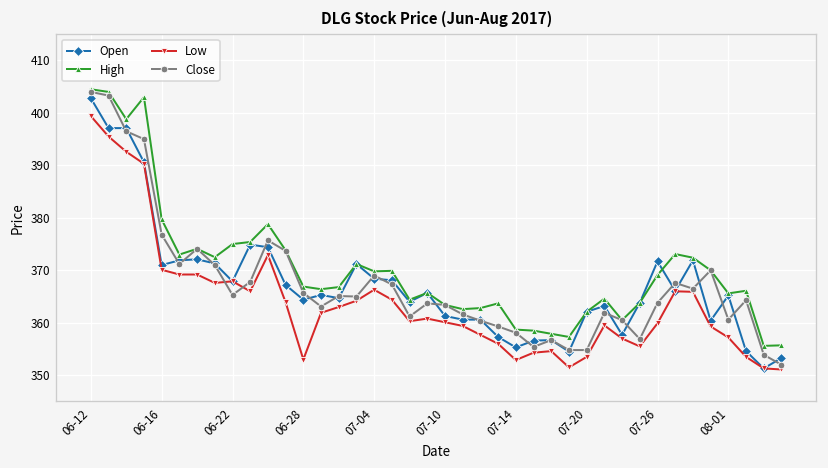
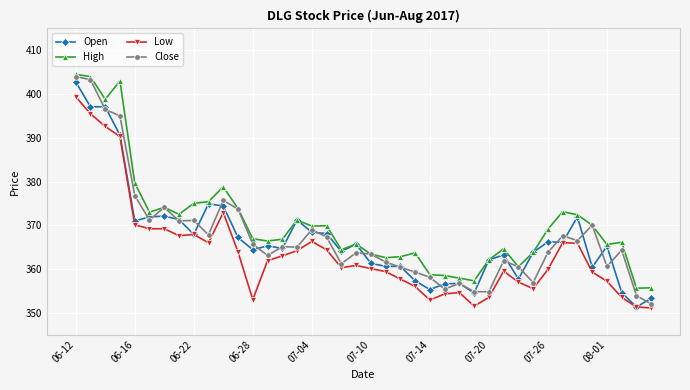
  {
    "Open": {
      "06-12": 403,
      "06-16": 371,
      "06-28": 364,
      "07-04": 368,
      "07-10": 361,
      "07-14": 355,
-     "07-26": 372
+     "07-26": 366
    },
    "High": {
      "06-16": 380,
      "06-22": 375,
      "06-28": 367,
      "07-04": 370,
      "07-14": 359,
      "07-26": 369
    },
    "Low": {
      "06-12": 399,
      "06-16": 370,
      "06-28": 353,
      "07-04": 366,
      "07-10": 360,
      "07-14": 353,
      "07-20": 354,
      "07-26": 360,
      "08-01": 357
    },
    "Close": {
      "06-16": 377,
-     "06-22": 365,
+     "06-22": 371,
      "06-28": 366,
      "07-04": 369,
      "07-14": 358,
      "07-20": 355,
      "07-26": 364,
      "08-01": 361
    }
  }
